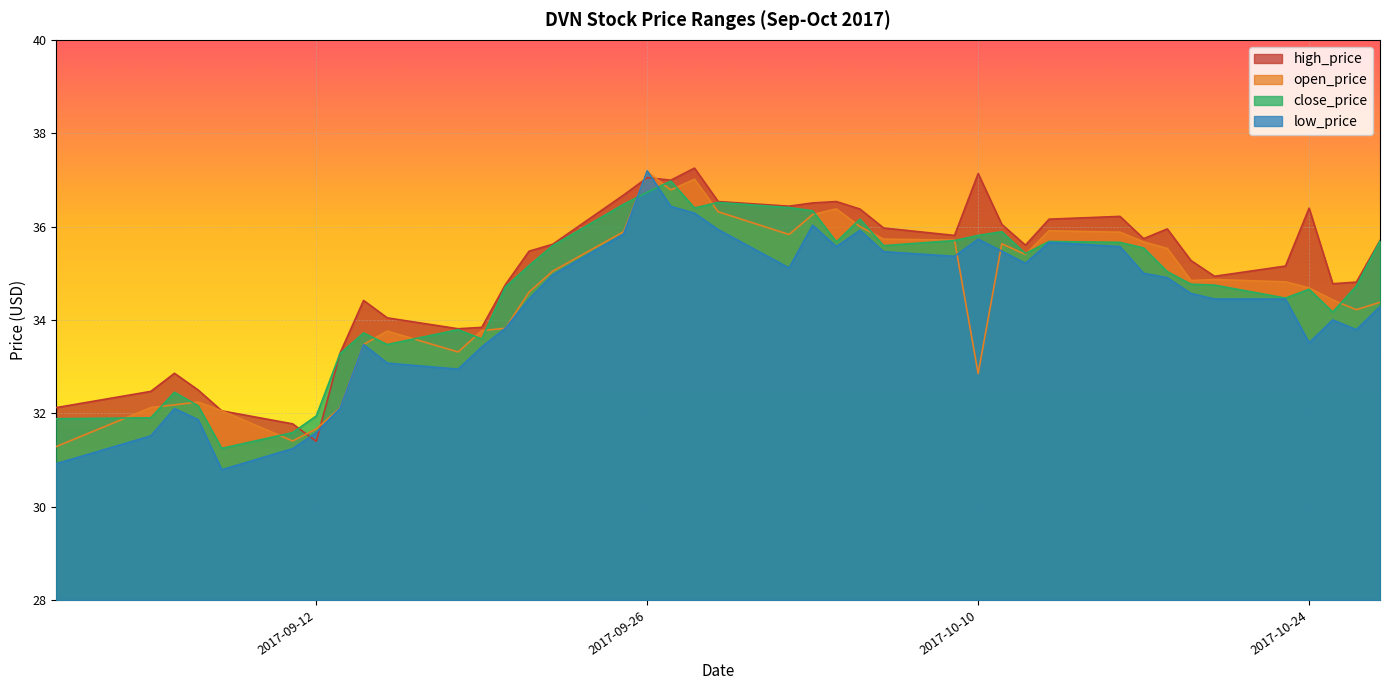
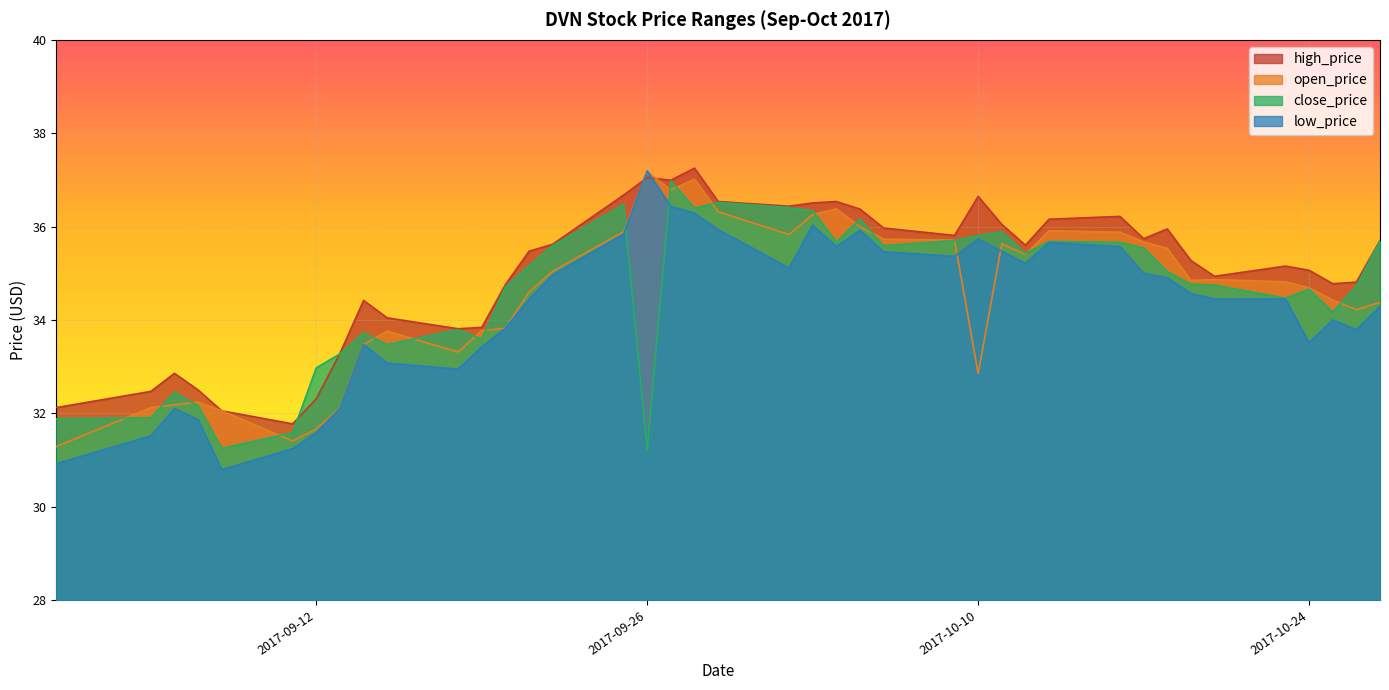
  {
    "high_price": {
-     "2017-09-12": 31.4,
+     "2017-09-12": 32.3,
      "2017-09-26": 37.0,
-     "2017-10-10": 37.1,
-     "2017-10-24": 36.4
+     "2017-10-10": 36.6,
+     "2017-10-24": 35.1
    },
    "open_price": {
      "2017-09-12": 31.7,
      "2017-10-10": 32.9
    },
    "close_price": {
-     "2017-09-12": 31.9,
-     "2017-09-26": 36.7,
+     "2017-09-12": 33.0,
+     "2017-09-26": 31.2,
      "2017-10-10": 35.8
    },
    "low_price": {
      "2017-09-12": 31.6,
      "2017-10-10": 35.7,
      "2017-10-24": 33.5
    }
  }
